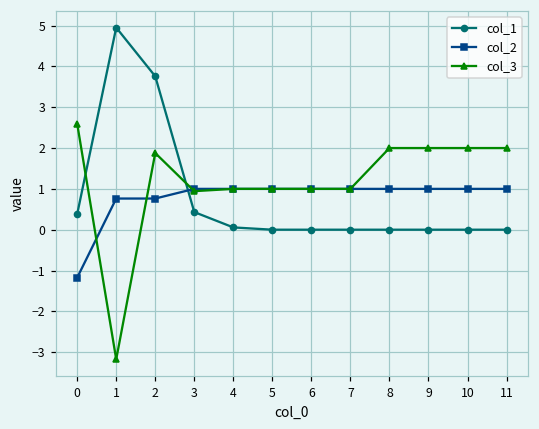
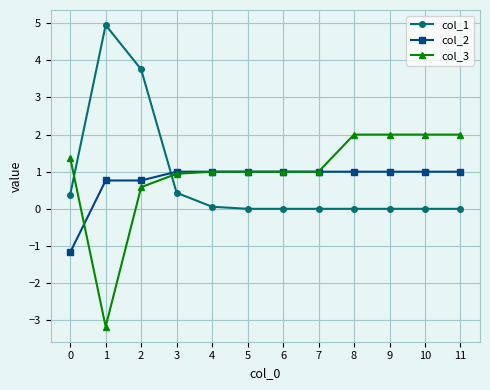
  {
    "col_3": {
-     "0": 2.6,
+     "0": 1.4,
      "1": -3.2,
-     "2": 1.9,
+     "2": 0.6,
      "8": 2.0,
      "9": 2.0,
      "10": 2.0,
      "11": 2.0
    }
  }
